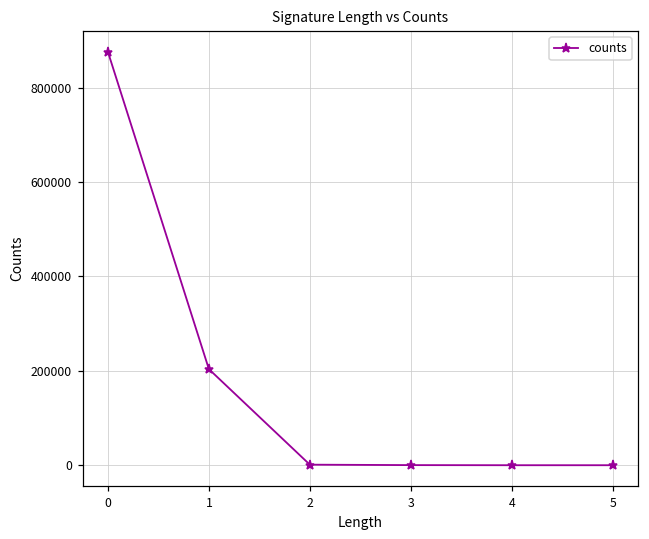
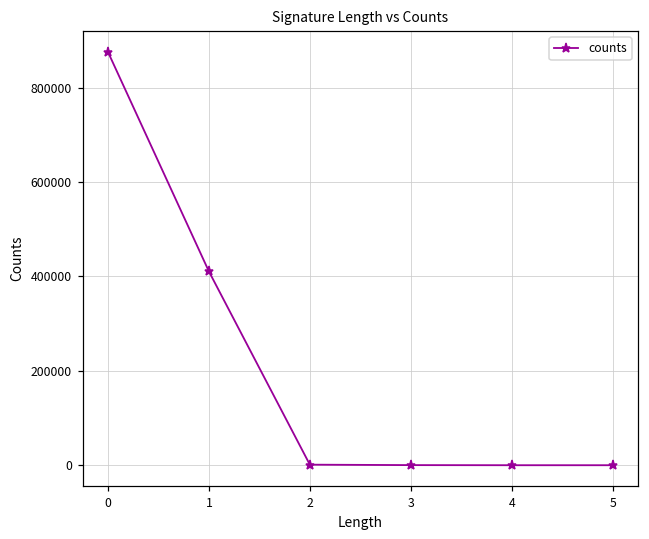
  {
    "0": 880000,
-   "1": 200000,
+   "1": 410000,
    "2": 0,
    "3": 0,
    "4": 0,
    "5": 0
  }
